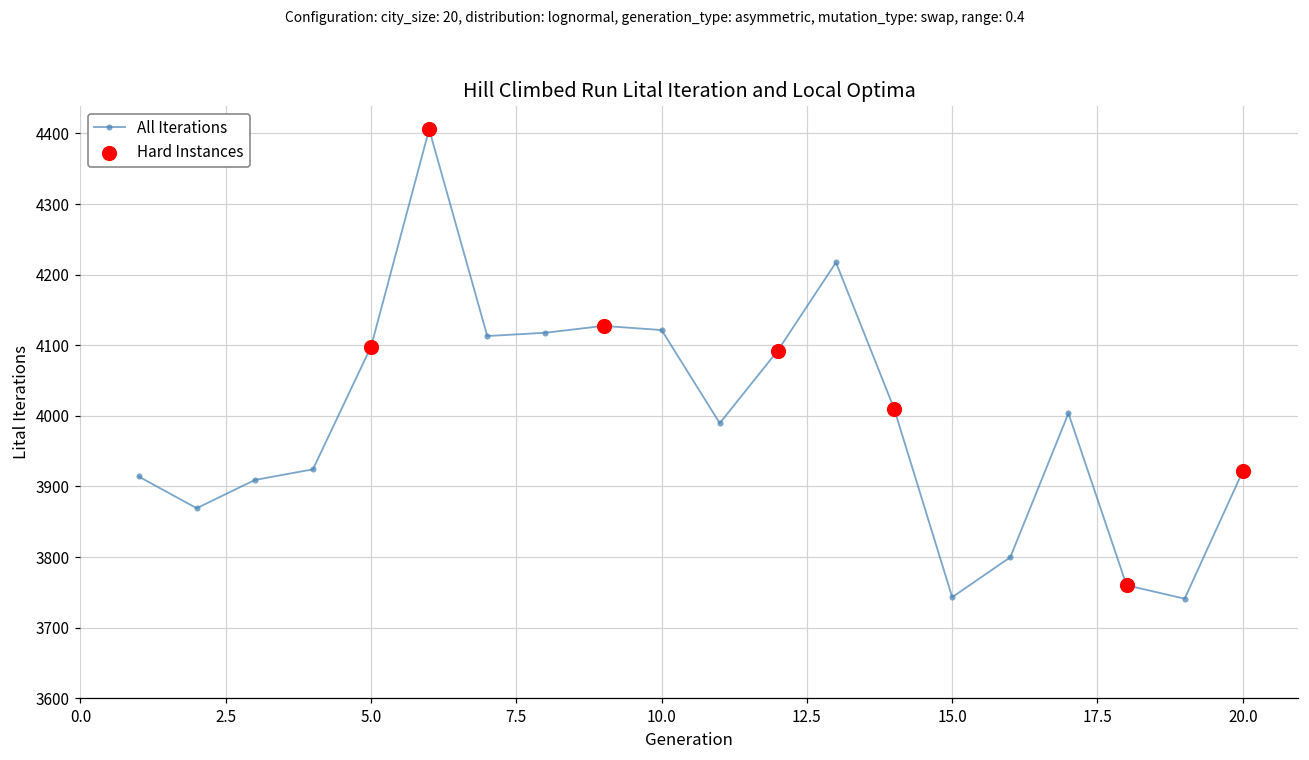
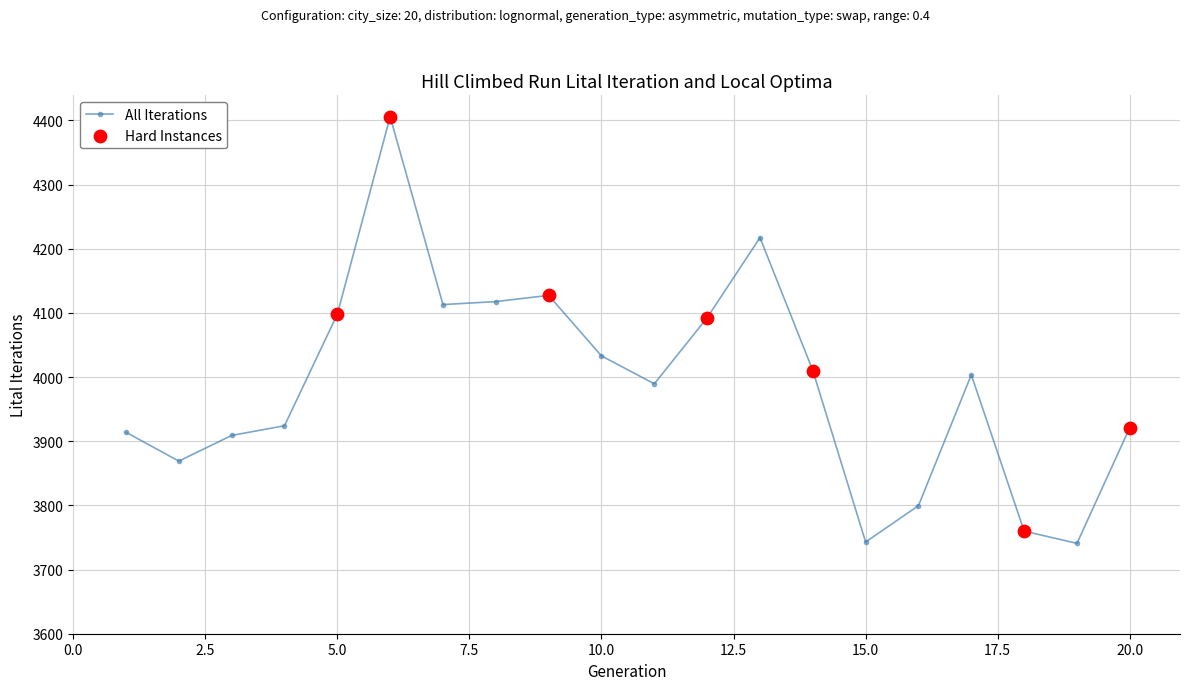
  {
    "All Iterations": {
-     "10.0": 4120,
+     "10.0": 4030,
      "15.0": 3740
    }
  }
